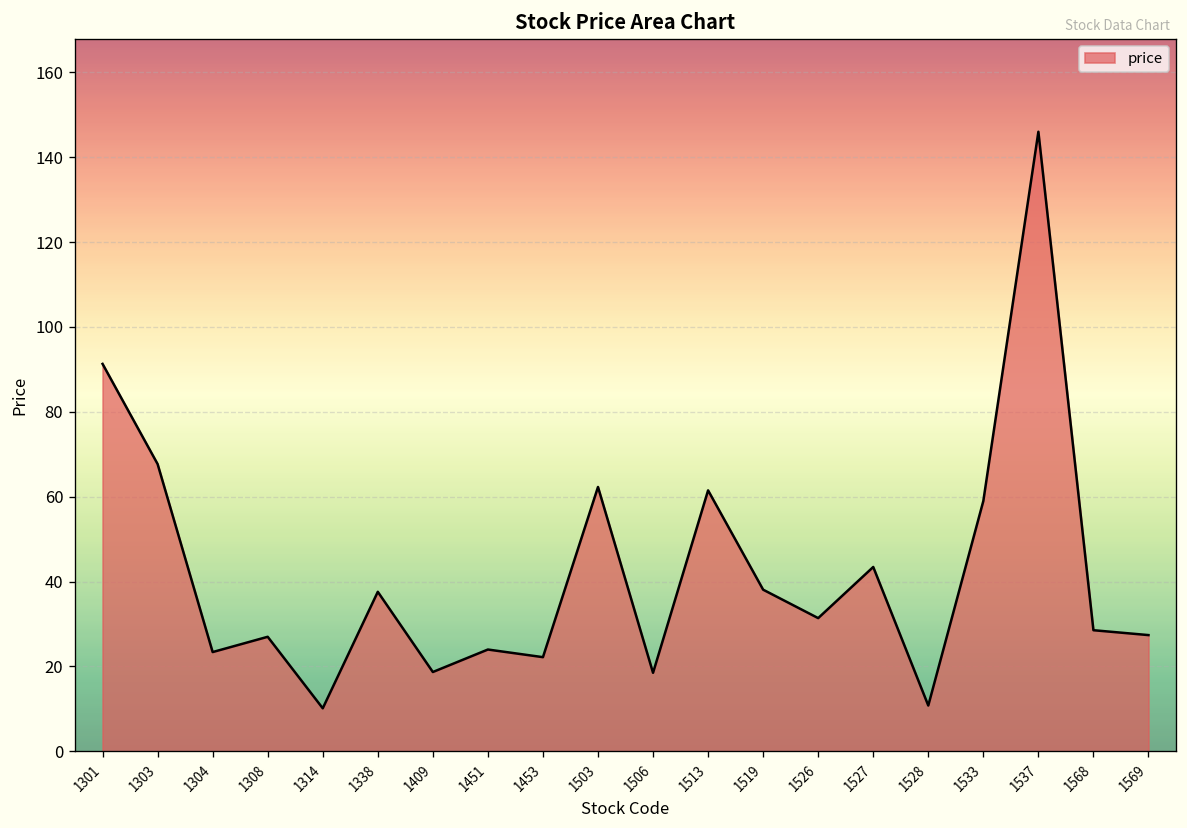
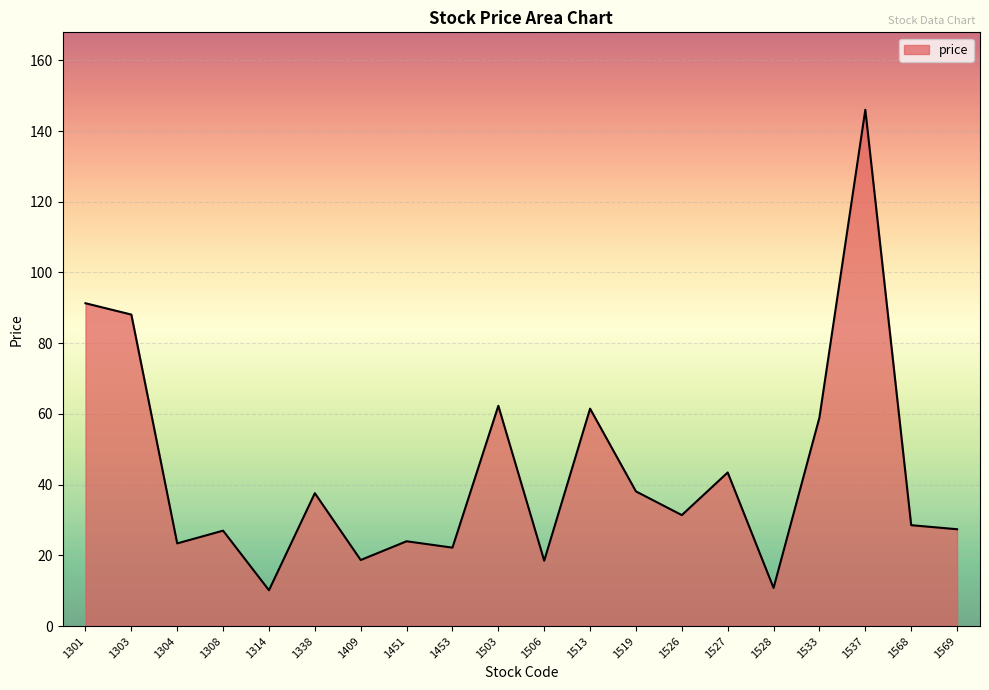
  {
    "1301": 91,
-   "1303": 68,
+   "1303": 88,
    "1304": 23,
    "1308": 27,
    "1314": 10,
    "1338": 38,
    "1409": 19,
    "1451": 24,
    "1453": 22,
    "1503": 62,
    "1506": 19,
    "1513": 62,
    "1519": 38,
    "1526": 31,
    "1527": 43,
    "1528": 11,
    "1533": 59,
    "1537": 146,
    "1568": 29,
    "1569": 27
  }
